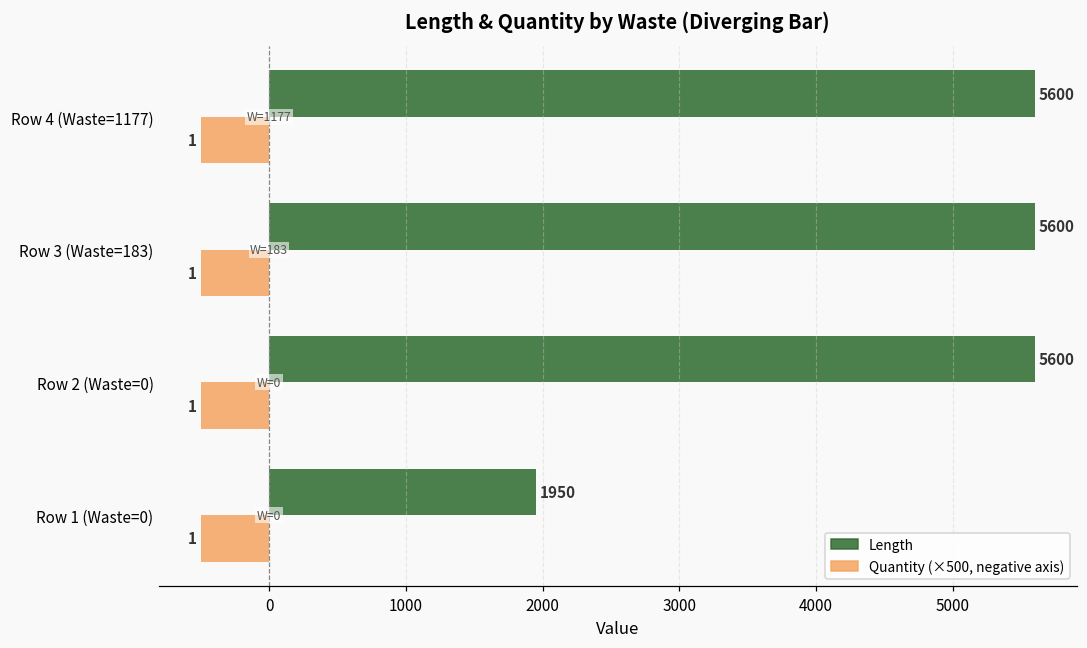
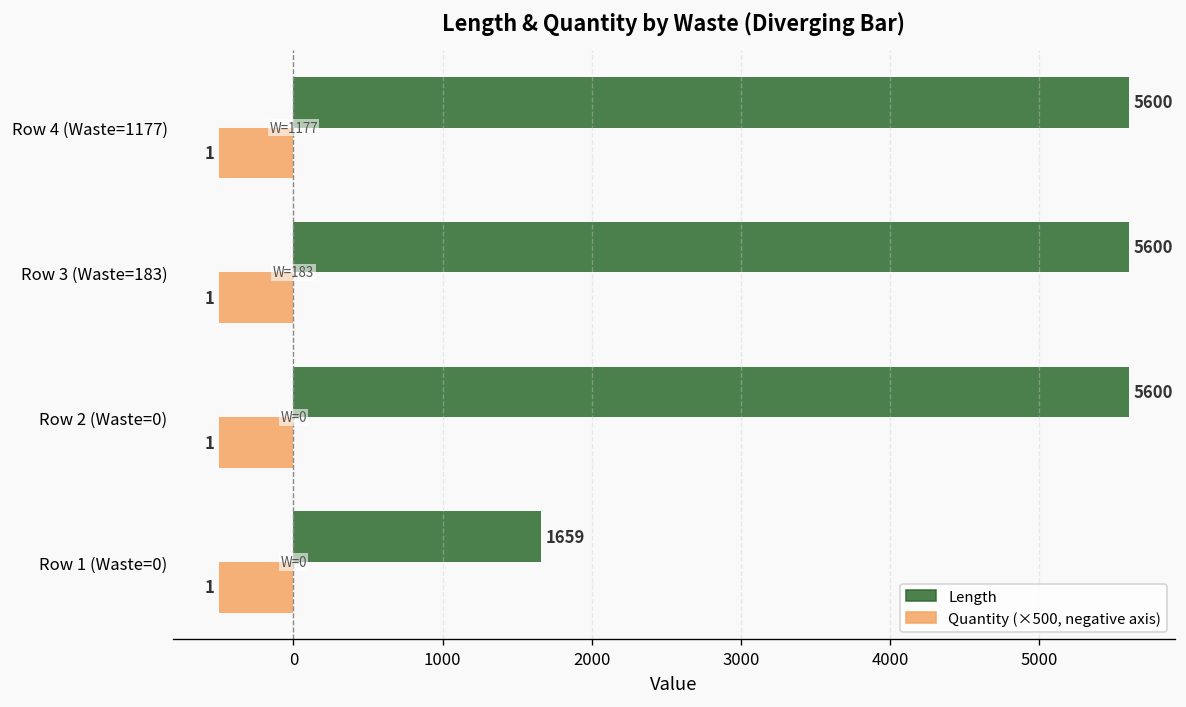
  {
    "Length": {
      "Row 4 (Waste=1177)": 5600,
      "Row 3 (Waste=183)": 5600,
      "Row 2 (Waste=0)": 5600,
-     "Row 1 (Waste=0)": 1950
+     "Row 1 (Waste=0)": 1659
    }
  }
